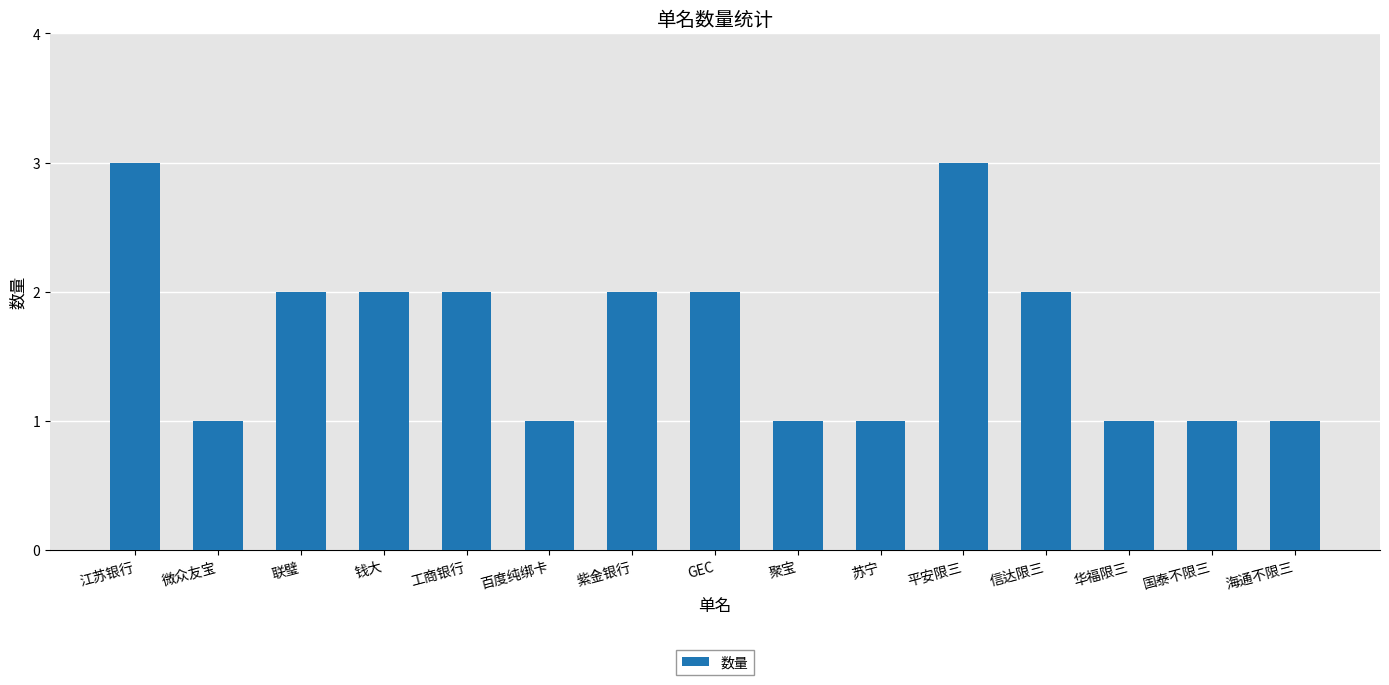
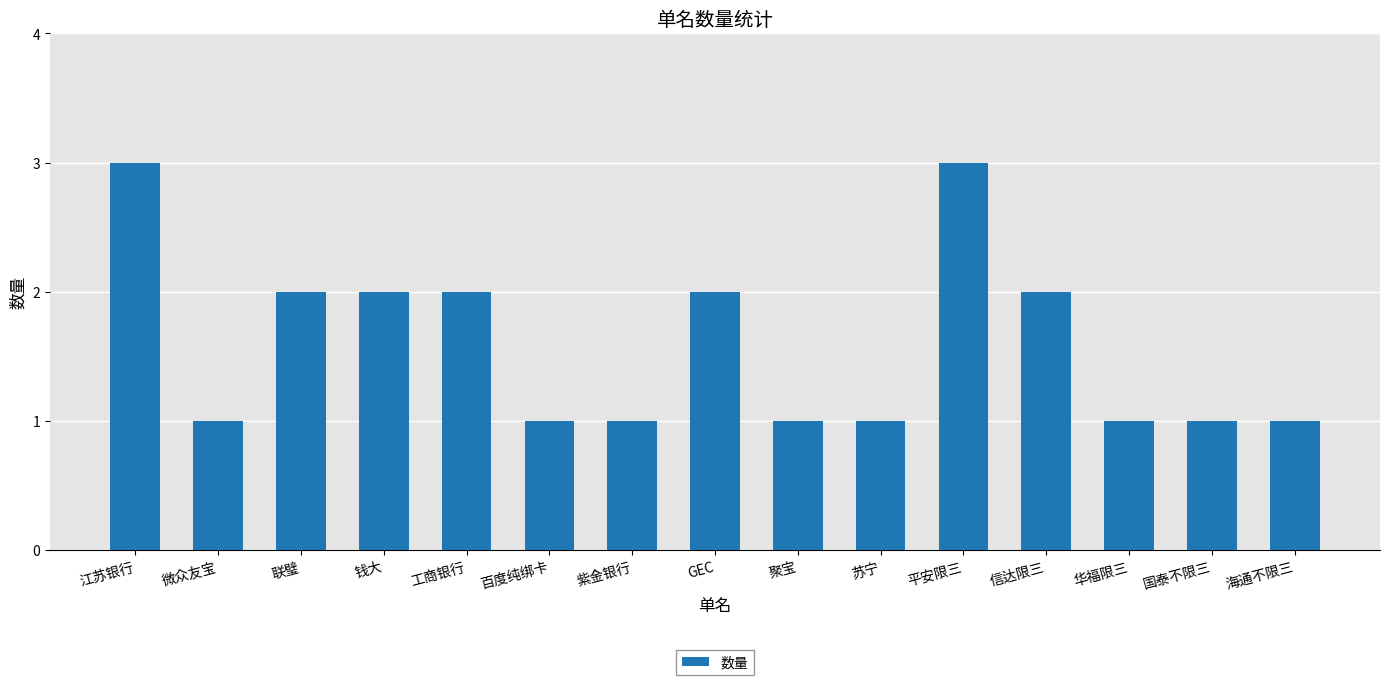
  {
    "江苏银行": 3,
    "微众友宝": 1,
    "联璧": 2,
    "钱大": 2,
    "工商银行": 2,
    "百度纯绑卡": 1,
-   "紫金银行": 2,
+   "紫金银行": 1,
    "GEC": 2,
    "聚宝": 1,
    "苏宁": 1,
    "平安限三": 3,
    "信达限三": 2,
    "华福限三": 1,
    "国泰不限三": 1,
    "海通不限三": 1
  }
